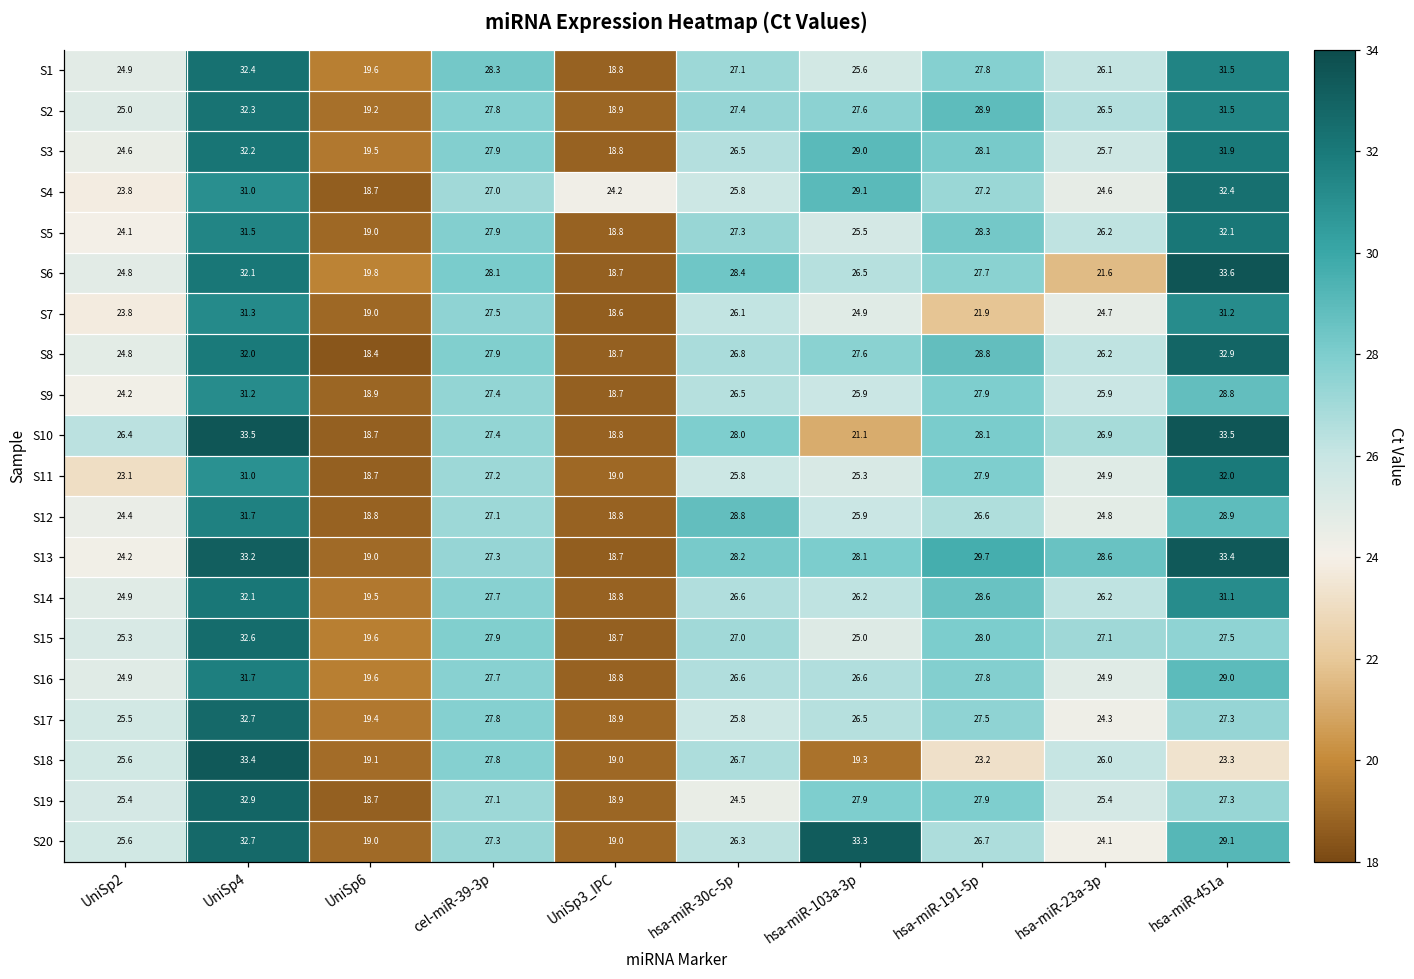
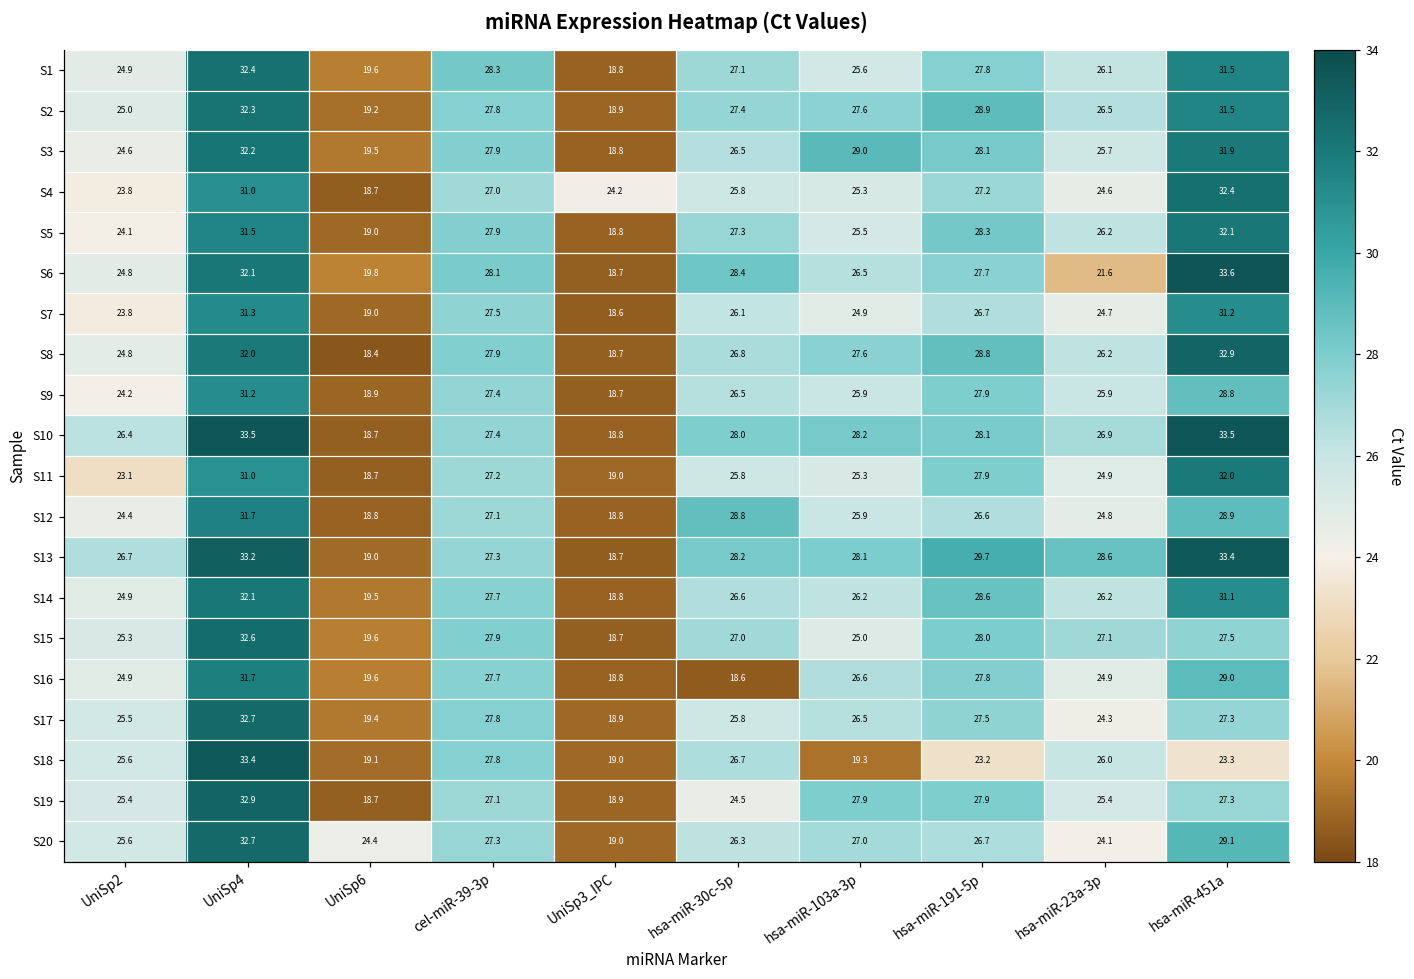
  {
    "S1": {
      "UniSp2": 24.9,
      "UniSp4": 32.4,
      "UniSp6": 19.6,
      "cel-miR-39-3p": 28.3,
      "UniSp3_IPC": 18.8,
      "hsa-miR-30c-5p": 27.1,
      "hsa-miR-103a-3p": 25.6,
      "hsa-miR-191-5p": 27.8,
      "hsa-miR-23a-3p": 26.1,
      "hsa-miR-451a": 31.5
    },
    "S2": {
      "UniSp2": 25.0,
      "UniSp4": 32.3,
      "UniSp6": 19.2,
      "cel-miR-39-3p": 27.8,
      "UniSp3_IPC": 18.9,
      "hsa-miR-30c-5p": 27.4,
      "hsa-miR-103a-3p": 27.6,
      "hsa-miR-191-5p": 28.9,
      "hsa-miR-23a-3p": 26.5,
      "hsa-miR-451a": 31.5
    },
    "S3": {
      "UniSp2": 24.6,
      "UniSp4": 32.2,
      "UniSp6": 19.5,
      "cel-miR-39-3p": 27.9,
      "UniSp3_IPC": 18.8,
      "hsa-miR-30c-5p": 26.5,
      "hsa-miR-103a-3p": 29.0,
      "hsa-miR-191-5p": 28.1,
      "hsa-miR-23a-3p": 25.7,
      "hsa-miR-451a": 31.9
    },
    "S4": {
      "UniSp2": 23.8,
      "UniSp4": 31.0,
      "UniSp6": 18.7,
      "cel-miR-39-3p": 27.0,
      "UniSp3_IPC": 24.2,
      "hsa-miR-30c-5p": 25.8,
-     "hsa-miR-103a-3p": 29.1,
+     "hsa-miR-103a-3p": 25.3,
      "hsa-miR-191-5p": 27.2,
      "hsa-miR-23a-3p": 24.6,
      "hsa-miR-451a": 32.4
    },
    "S5": {
      "UniSp2": 24.1,
      "UniSp4": 31.5,
      "UniSp6": 19.0,
      "cel-miR-39-3p": 27.9,
      "UniSp3_IPC": 18.8,
      "hsa-miR-30c-5p": 27.3,
      "hsa-miR-103a-3p": 25.5,
      "hsa-miR-191-5p": 28.3,
      "hsa-miR-23a-3p": 26.2,
      "hsa-miR-451a": 32.1
    },
    "S6": {
      "UniSp2": 24.8,
      "UniSp4": 32.1,
      "UniSp6": 19.8,
      "cel-miR-39-3p": 28.1,
      "UniSp3_IPC": 18.7,
      "hsa-miR-30c-5p": 28.4,
      "hsa-miR-103a-3p": 26.5,
      "hsa-miR-191-5p": 27.7,
      "hsa-miR-23a-3p": 21.6,
      "hsa-miR-451a": 33.6
    },
    "S7": {
      "UniSp2": 23.8,
      "UniSp4": 31.3,
      "UniSp6": 19.0,
      "cel-miR-39-3p": 27.5,
      "UniSp3_IPC": 18.6,
      "hsa-miR-30c-5p": 26.1,
      "hsa-miR-103a-3p": 24.9,
-     "hsa-miR-191-5p": 21.9,
+     "hsa-miR-191-5p": 26.7,
      "hsa-miR-23a-3p": 24.7,
      "hsa-miR-451a": 31.2
    },
    "S8": {
      "UniSp2": 24.8,
      "UniSp4": 32.0,
      "UniSp6": 18.4,
      "cel-miR-39-3p": 27.9,
      "UniSp3_IPC": 18.7,
      "hsa-miR-30c-5p": 26.8,
      "hsa-miR-103a-3p": 27.6,
      "hsa-miR-191-5p": 28.8,
      "hsa-miR-23a-3p": 26.2,
      "hsa-miR-451a": 32.9
    },
    "S9": {
      "UniSp2": 24.2,
      "UniSp4": 31.2,
      "UniSp6": 18.9,
      "cel-miR-39-3p": 27.4,
      "UniSp3_IPC": 18.7,
      "hsa-miR-30c-5p": 26.5,
      "hsa-miR-103a-3p": 25.9,
      "hsa-miR-191-5p": 27.9,
      "hsa-miR-23a-3p": 25.9,
      "hsa-miR-451a": 28.8
    },
    "S10": {
      "UniSp2": 26.4,
      "UniSp4": 33.5,
      "UniSp6": 18.7,
      "cel-miR-39-3p": 27.4,
      "UniSp3_IPC": 18.8,
      "hsa-miR-30c-5p": 28.0,
-     "hsa-miR-103a-3p": 21.1,
+     "hsa-miR-103a-3p": 28.2,
      "hsa-miR-191-5p": 28.1,
      "hsa-miR-23a-3p": 26.9,
      "hsa-miR-451a": 33.5
    },
    "S11": {
      "UniSp2": 23.1,
      "UniSp4": 31.0,
      "UniSp6": 18.7,
      "cel-miR-39-3p": 27.2,
      "UniSp3_IPC": 19.0,
      "hsa-miR-30c-5p": 25.8,
      "hsa-miR-103a-3p": 25.3,
      "hsa-miR-191-5p": 27.9,
      "hsa-miR-23a-3p": 24.9,
      "hsa-miR-451a": 32.0
    },
    "S12": {
      "UniSp2": 24.4,
      "UniSp4": 31.7,
      "UniSp6": 18.8,
      "cel-miR-39-3p": 27.1,
      "UniSp3_IPC": 18.8,
      "hsa-miR-30c-5p": 28.8,
      "hsa-miR-103a-3p": 25.9,
      "hsa-miR-191-5p": 26.6,
      "hsa-miR-23a-3p": 24.8,
      "hsa-miR-451a": 28.9
    },
    "S13": {
-     "UniSp2": 24.2,
+     "UniSp2": 26.7,
      "UniSp4": 33.2,
      "UniSp6": 19.0,
      "cel-miR-39-3p": 27.3,
      "UniSp3_IPC": 18.7,
      "hsa-miR-30c-5p": 28.2,
      "hsa-miR-103a-3p": 28.1,
      "hsa-miR-191-5p": 29.7,
      "hsa-miR-23a-3p": 28.6,
      "hsa-miR-451a": 33.4
    },
    "S14": {
      "UniSp2": 24.9,
      "UniSp4": 32.1,
      "UniSp6": 19.5,
      "cel-miR-39-3p": 27.7,
      "UniSp3_IPC": 18.8,
      "hsa-miR-30c-5p": 26.6,
      "hsa-miR-103a-3p": 26.2,
      "hsa-miR-191-5p": 28.6,
      "hsa-miR-23a-3p": 26.2,
      "hsa-miR-451a": 31.1
    },
    "S15": {
      "UniSp2": 25.3,
      "UniSp4": 32.6,
      "UniSp6": 19.6,
      "cel-miR-39-3p": 27.9,
      "UniSp3_IPC": 18.7,
      "hsa-miR-30c-5p": 27.0,
      "hsa-miR-103a-3p": 25.0,
      "hsa-miR-191-5p": 28.0,
      "hsa-miR-23a-3p": 27.1,
      "hsa-miR-451a": 27.5
    },
    "S16": {
      "UniSp2": 24.9,
      "UniSp4": 31.7,
      "UniSp6": 19.6,
      "cel-miR-39-3p": 27.7,
      "UniSp3_IPC": 18.8,
-     "hsa-miR-30c-5p": 26.6,
+     "hsa-miR-30c-5p": 18.6,
      "hsa-miR-103a-3p": 26.6,
      "hsa-miR-191-5p": 27.8,
      "hsa-miR-23a-3p": 24.9,
      "hsa-miR-451a": 29.0
    },
    "S17": {
      "UniSp2": 25.5,
      "UniSp4": 32.7,
      "UniSp6": 19.4,
      "cel-miR-39-3p": 27.8,
      "UniSp3_IPC": 18.9,
      "hsa-miR-30c-5p": 25.8,
      "hsa-miR-103a-3p": 26.5,
      "hsa-miR-191-5p": 27.5,
      "hsa-miR-23a-3p": 24.3,
      "hsa-miR-451a": 27.3
    },
    "S18": {
      "UniSp2": 25.6,
      "UniSp4": 33.4,
      "UniSp6": 19.1,
      "cel-miR-39-3p": 27.8,
      "UniSp3_IPC": 19.0,
      "hsa-miR-30c-5p": 26.7,
      "hsa-miR-103a-3p": 19.3,
      "hsa-miR-191-5p": 23.2,
      "hsa-miR-23a-3p": 26.0,
      "hsa-miR-451a": 23.3
    },
    "S19": {
      "UniSp2": 25.4,
      "UniSp4": 32.9,
      "UniSp6": 18.7,
      "cel-miR-39-3p": 27.1,
      "UniSp3_IPC": 18.9,
      "hsa-miR-30c-5p": 24.5,
      "hsa-miR-103a-3p": 27.9,
      "hsa-miR-191-5p": 27.9,
      "hsa-miR-23a-3p": 25.4,
      "hsa-miR-451a": 27.3
    },
    "S20": {
      "UniSp2": 25.6,
      "UniSp4": 32.7,
-     "UniSp6": 19.0,
+     "UniSp6": 24.4,
      "cel-miR-39-3p": 27.3,
      "UniSp3_IPC": 19.0,
      "hsa-miR-30c-5p": 26.3,
-     "hsa-miR-103a-3p": 33.3,
+     "hsa-miR-103a-3p": 27.0,
      "hsa-miR-191-5p": 26.7,
      "hsa-miR-23a-3p": 24.1,
      "hsa-miR-451a": 29.1
    }
  }
